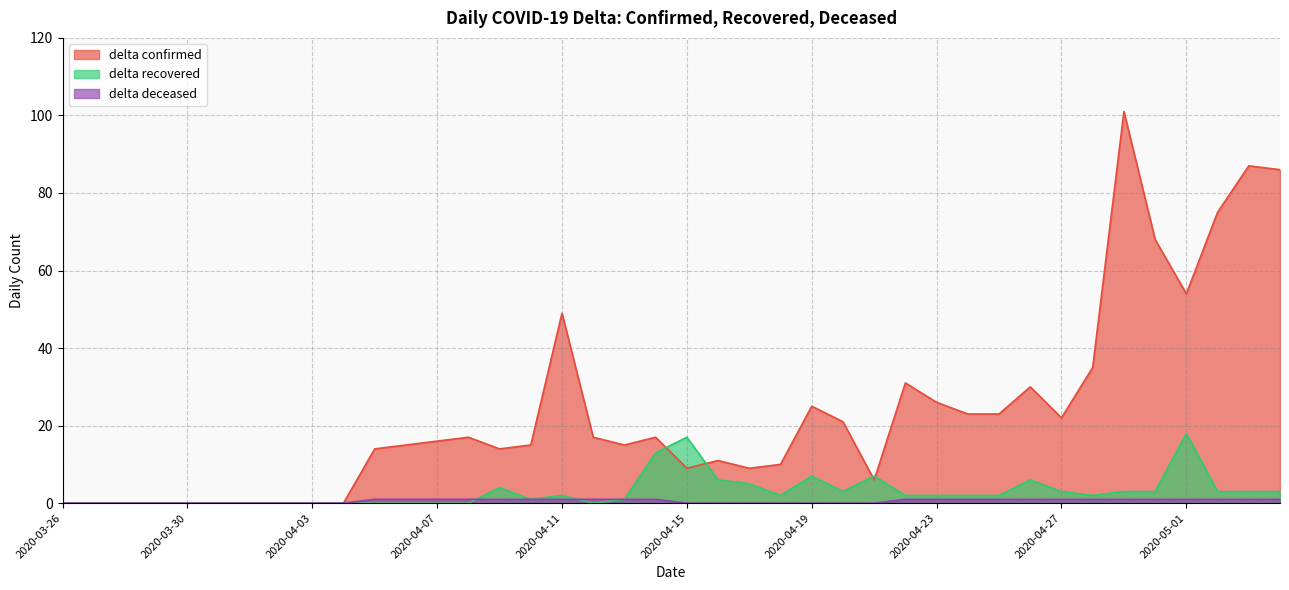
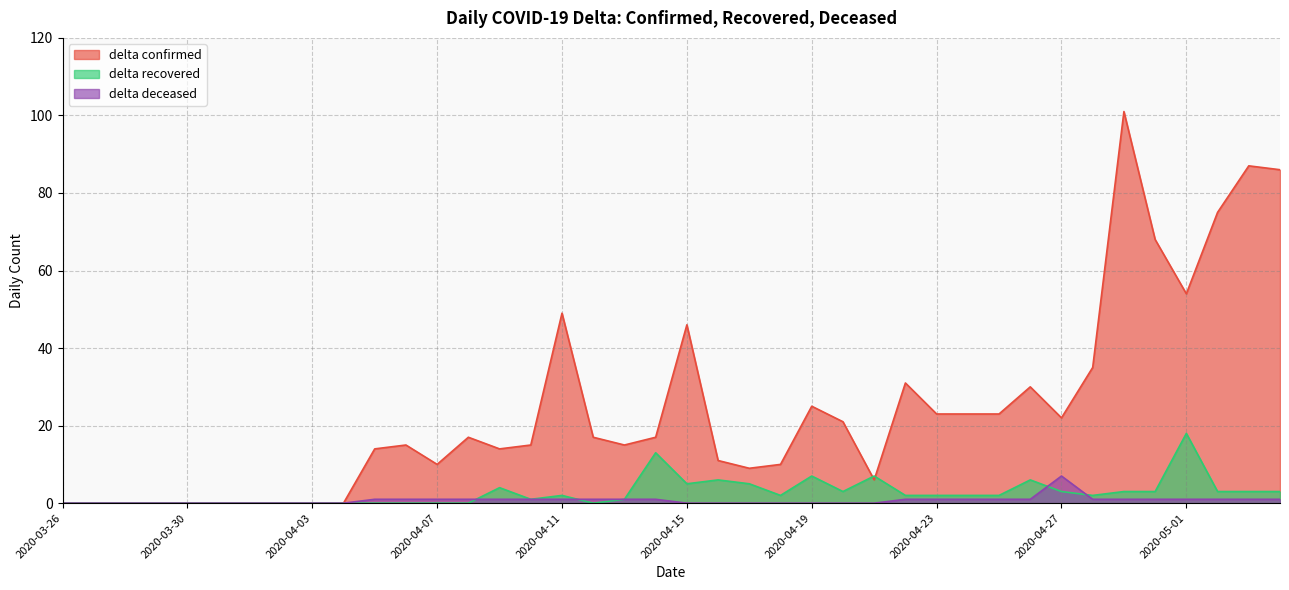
  {
    "delta confirmed": {
-     "2020-04-07": 16,
+     "2020-04-07": 10,
      "2020-04-11": 49,
-     "2020-04-15": 9,
+     "2020-04-15": 46,
      "2020-04-19": 25,
-     "2020-04-23": 26,
+     "2020-04-23": 23,
      "2020-04-27": 22,
      "2020-05-01": 54
    },
    "delta recovered": {
      "2020-04-07": 0,
      "2020-04-11": 2,
-     "2020-04-15": 17,
+     "2020-04-15": 5,
      "2020-04-19": 7,
      "2020-04-23": 2,
      "2020-04-27": 3,
      "2020-05-01": 18
    },
    "delta deceased": {
      "2020-04-07": 1,
      "2020-04-11": 1,
      "2020-04-15": 0,
      "2020-04-19": 0,
      "2020-04-23": 1,
-     "2020-04-27": 1,
+     "2020-04-27": 7,
      "2020-05-01": 1
    }
  }
